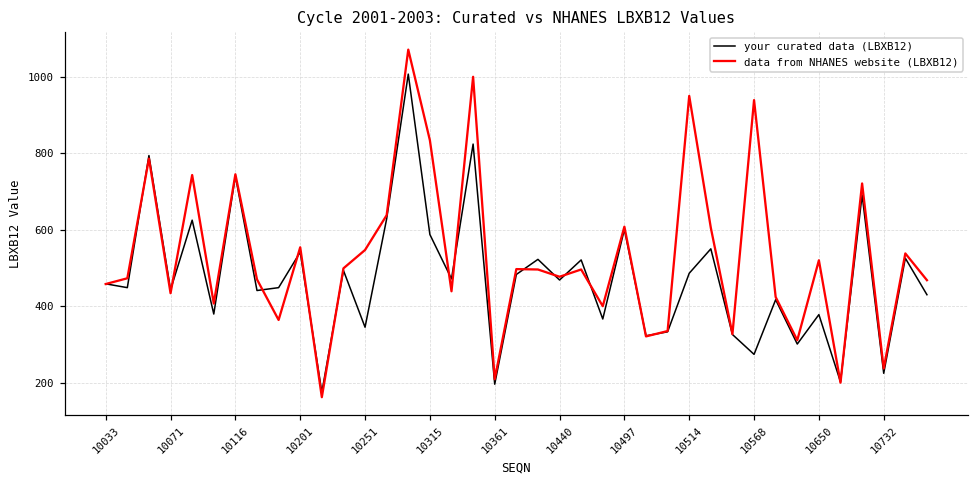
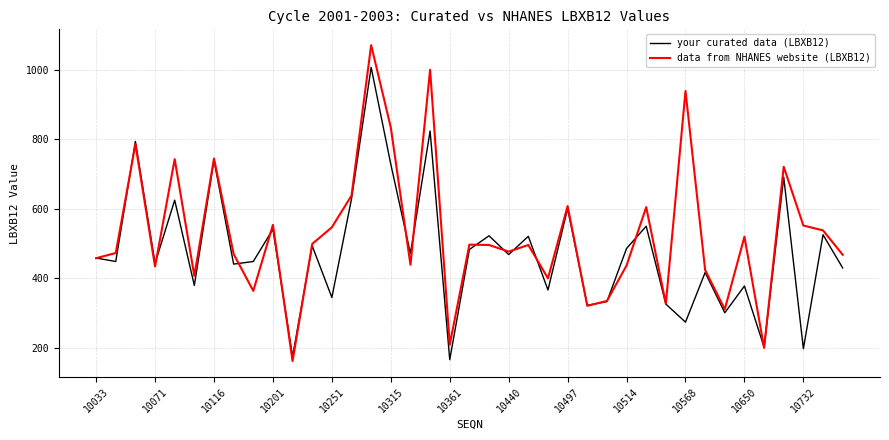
  {
    "your curated data (LBXB12)": {
      "10071": 440,
      "10201": 540,
      "10251": 350,
-     "10315": 590,
-     "10361": 200,
+     "10315": 730,
+     "10361": 170,
      "10440": 470,
      "10514": 490,
      "10568": 270,
      "10650": 380,
-     "10732": 220
+     "10732": 200
    },
    "data from NHANES website (LBXB12)": {
      "10071": 430,
      "10201": 550,
      "10251": 550,
      "10315": 830,
      "10361": 210,
      "10440": 480,
-     "10514": 950,
+     "10514": 440,
      "10568": 940,
      "10650": 520,
-     "10732": 240
+     "10732": 550
    }
  }
